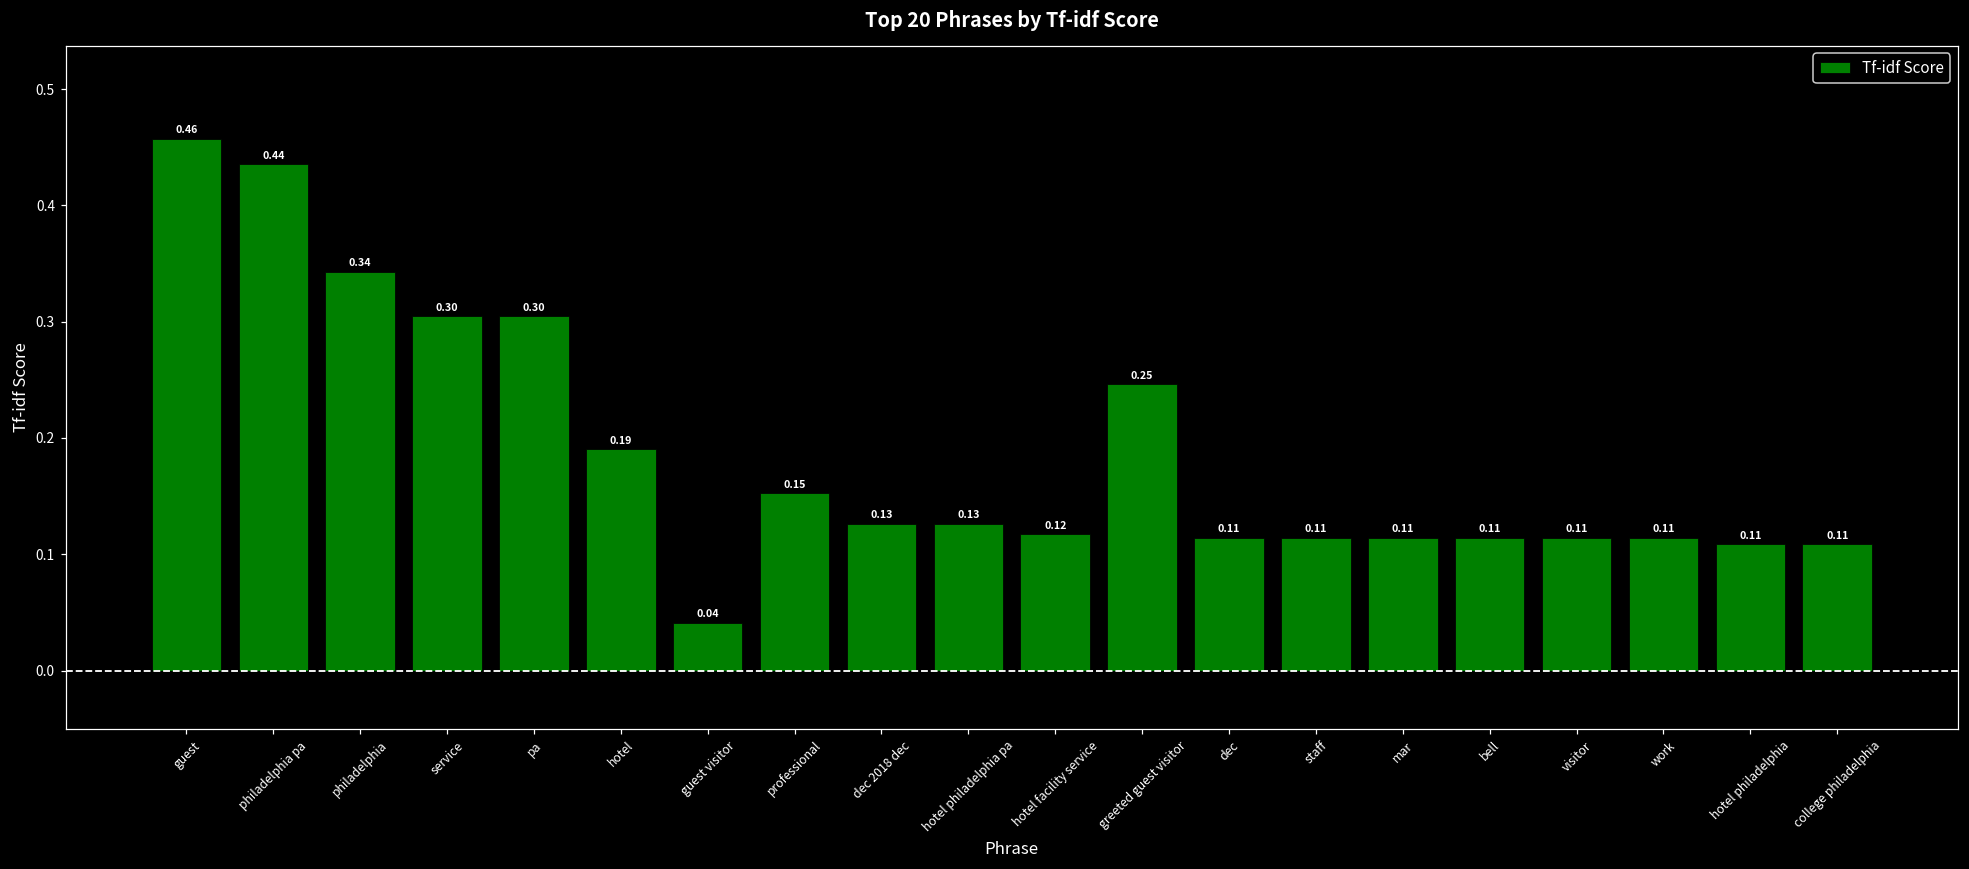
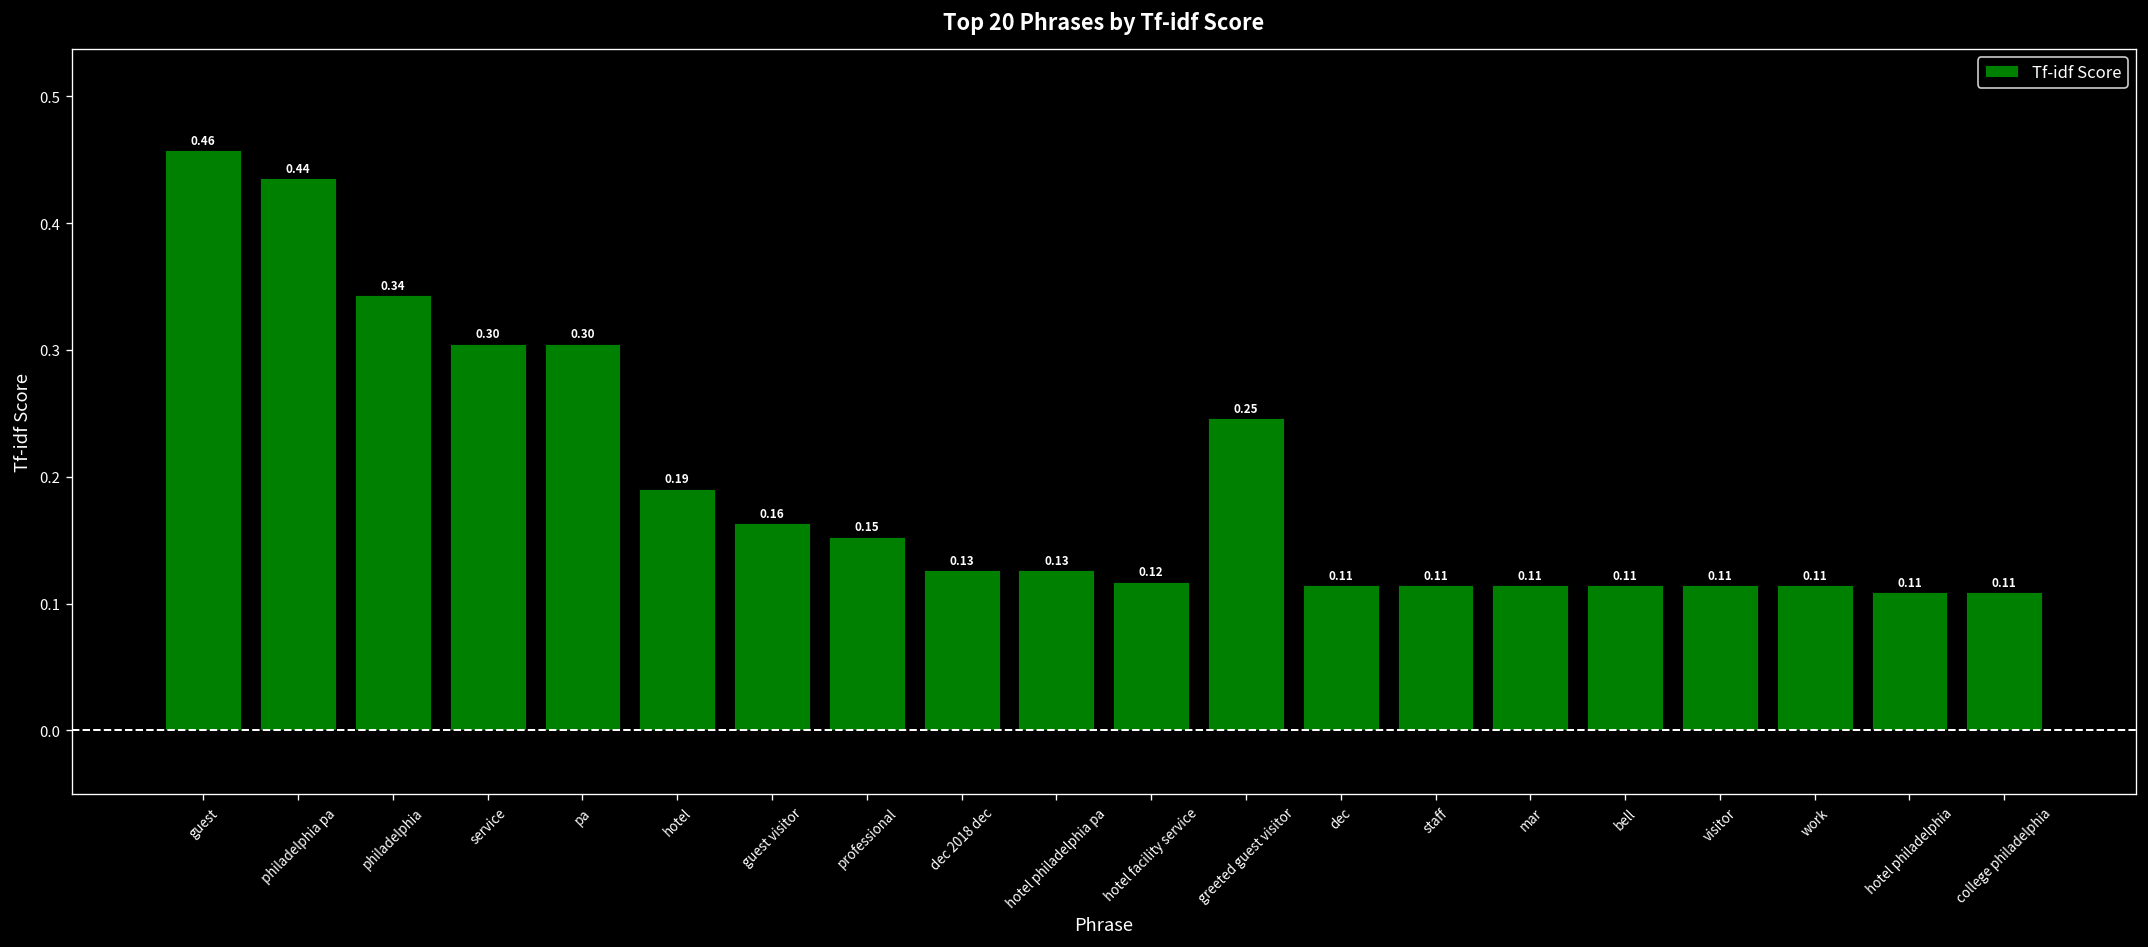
  {
    "guest": 0.46,
    "philadelphia pa": 0.44,
    "philadelphia": 0.34,
    "service": 0.30,
    "pa": 0.30,
    "hotel": 0.19,
-   "guest visitor": 0.04,
+   "guest visitor": 0.16,
    "professional": 0.15,
    "dec 2018 dec": 0.13,
    "hotel philadelphia pa": 0.13,
    "hotel facility service": 0.12,
    "greeted guest visitor": 0.25,
    "dec": 0.11,
    "staff": 0.11,
    "mar": 0.11,
    "bell": 0.11,
    "visitor": 0.11,
    "work": 0.11,
    "hotel philadelphia": 0.11,
    "college philadelphia": 0.11
  }
